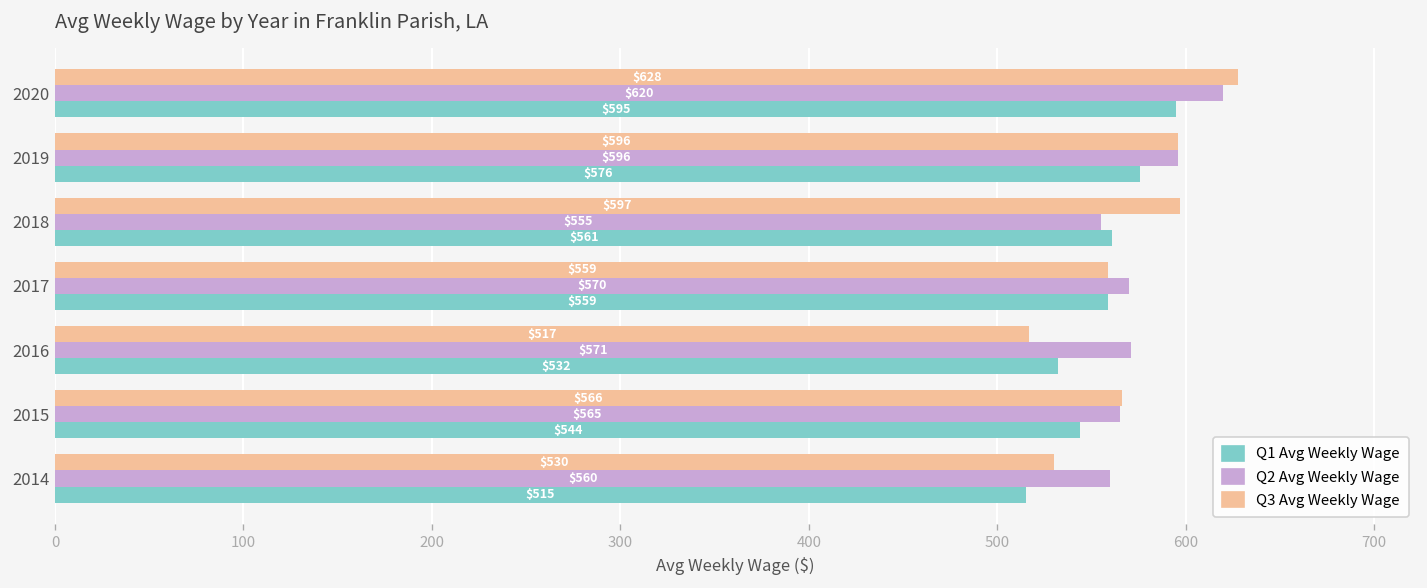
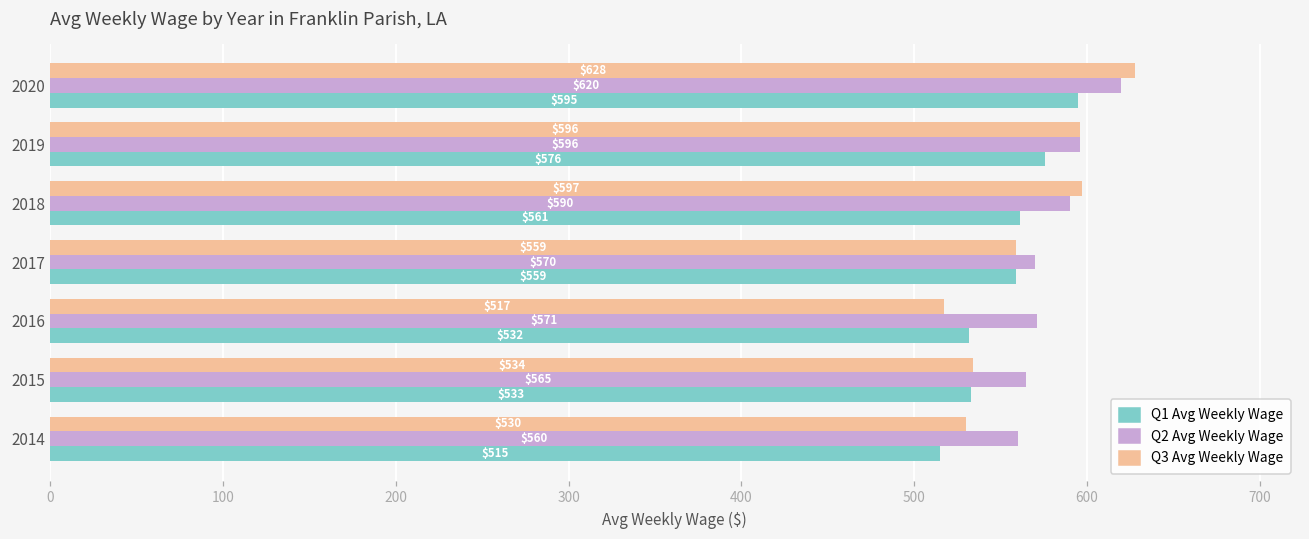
  {
    "Q1 Avg Weekly Wage": {
      "2020": "$595",
      "2019": "$576",
      "2018": "$561",
      "2017": "$559",
      "2016": "$532",
-     "2015": "$544",
+     "2015": "$533",
      "2014": "$515"
    },
    "Q2 Avg Weekly Wage": {
      "2020": "$620",
      "2019": "$596",
-     "2018": "$555",
+     "2018": "$590",
      "2017": "$570",
      "2016": "$571",
      "2015": "$565",
      "2014": "$560"
    },
    "Q3 Avg Weekly Wage": {
      "2020": "$628",
      "2019": "$596",
      "2018": "$597",
      "2017": "$559",
      "2016": "$517",
-     "2015": "$566",
+     "2015": "$534",
      "2014": "$530"
    }
  }
